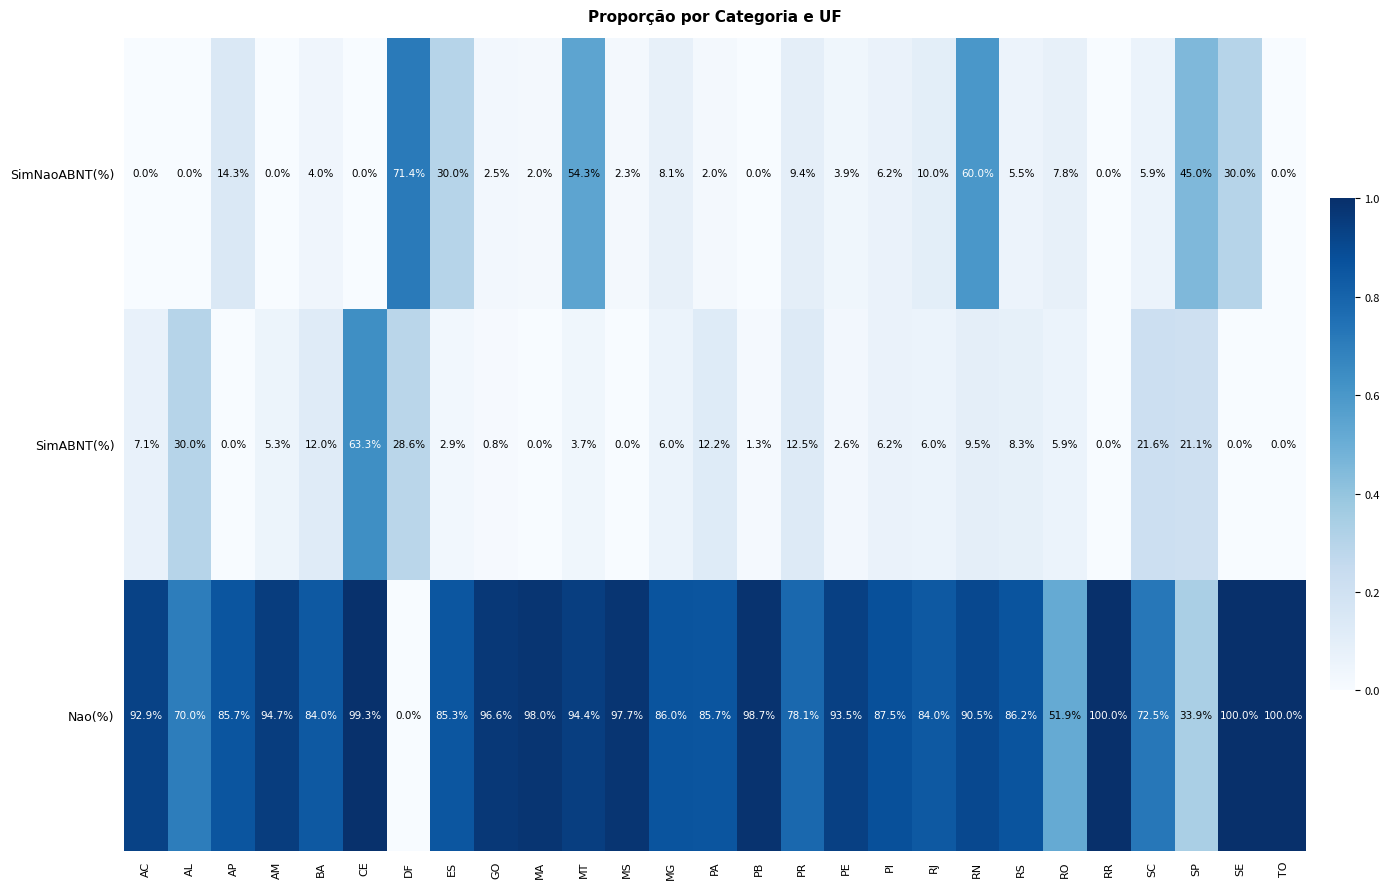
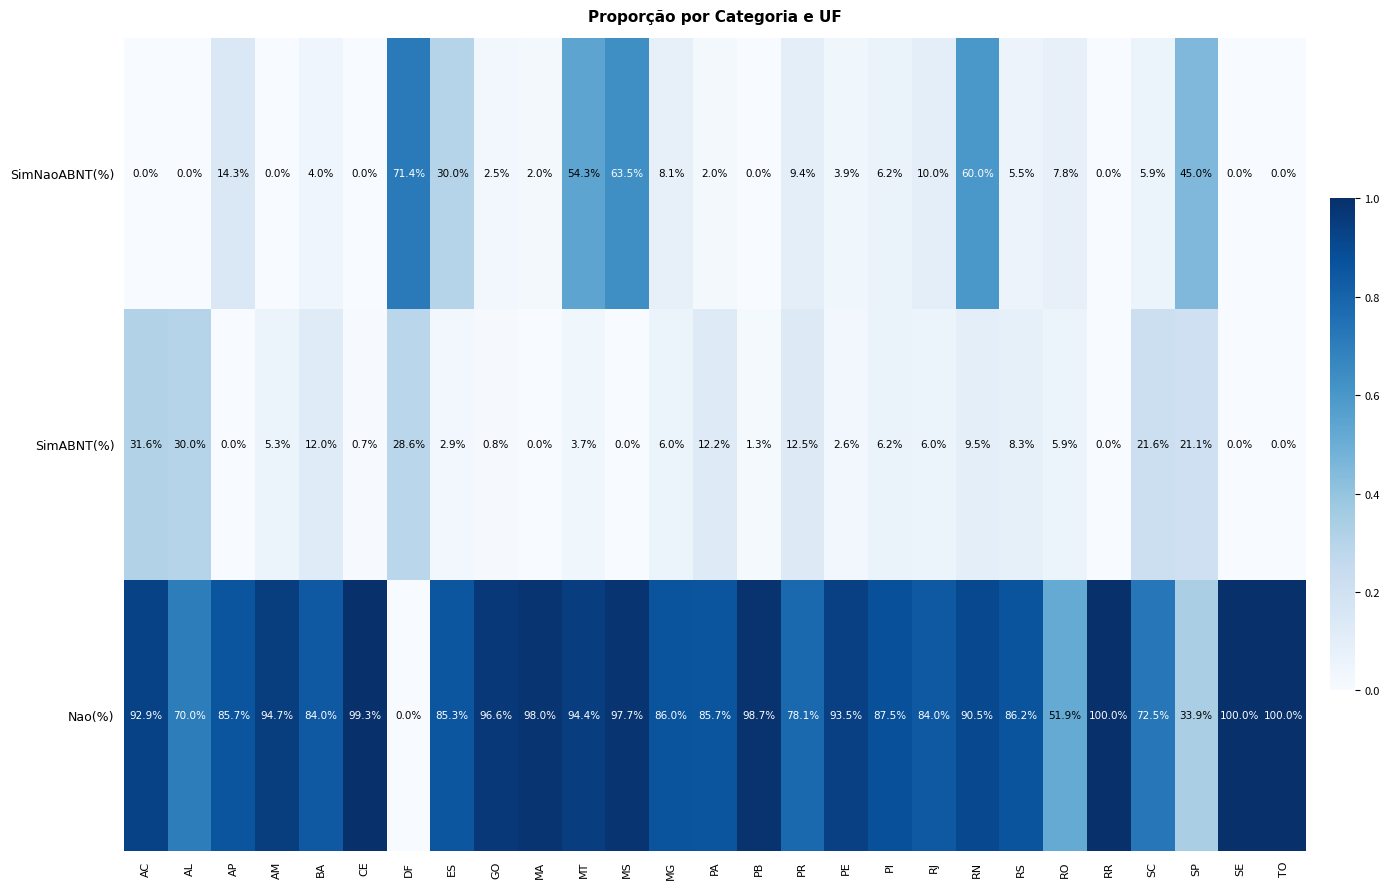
  {
    "SimNaoABNT(%)": {
      "AC": "0.0%",
      "AL": "0.0%",
      "AP": "14.3%",
      "AM": "0.0%",
      "BA": "4.0%",
      "CE": "0.0%",
      "DF": "71.4%",
      "ES": "30.0%",
      "GO": "2.5%",
      "MA": "2.0%",
      "MT": "54.3%",
-     "MS": "2.3%",
+     "MS": "63.5%",
      "MG": "8.1%",
      "PA": "2.0%",
      "PB": "0.0%",
      "PR": "9.4%",
      "PE": "3.9%",
      "PI": "6.2%",
      "RJ": "10.0%",
      "RN": "60.0%",
      "RS": "5.5%",
      "RO": "7.8%",
      "RR": "0.0%",
      "SC": "5.9%",
      "SP": "45.0%",
-     "SE": "30.0%",
+     "SE": "0.0%",
      "TO": "0.0%"
    },
    "SimABNT(%)": {
-     "AC": "7.1%",
+     "AC": "31.6%",
      "AL": "30.0%",
      "AP": "0.0%",
      "AM": "5.3%",
      "BA": "12.0%",
-     "CE": "63.3%",
+     "CE": "0.7%",
      "DF": "28.6%",
      "ES": "2.9%",
      "GO": "0.8%",
      "MA": "0.0%",
      "MT": "3.7%",
      "MS": "0.0%",
      "MG": "6.0%",
      "PA": "12.2%",
      "PB": "1.3%",
      "PR": "12.5%",
      "PE": "2.6%",
      "PI": "6.2%",
      "RJ": "6.0%",
      "RN": "9.5%",
      "RS": "8.3%",
      "RO": "5.9%",
      "RR": "0.0%",
      "SC": "21.6%",
      "SP": "21.1%",
      "SE": "0.0%",
      "TO": "0.0%"
    },
    "Nao(%)": {
      "AC": "92.9%",
      "AL": "70.0%",
      "AP": "85.7%",
      "AM": "94.7%",
      "BA": "84.0%",
      "CE": "99.3%",
      "DF": "0.0%",
      "ES": "85.3%",
      "GO": "96.6%",
      "MA": "98.0%",
      "MT": "94.4%",
      "MS": "97.7%",
      "MG": "86.0%",
      "PA": "85.7%",
      "PB": "98.7%",
      "PR": "78.1%",
      "PE": "93.5%",
      "PI": "87.5%",
      "RJ": "84.0%",
      "RN": "90.5%",
      "RS": "86.2%",
      "RO": "51.9%",
      "RR": "100.0%",
      "SC": "72.5%",
      "SP": "33.9%",
      "SE": "100.0%",
      "TO": "100.0%"
    }
  }
